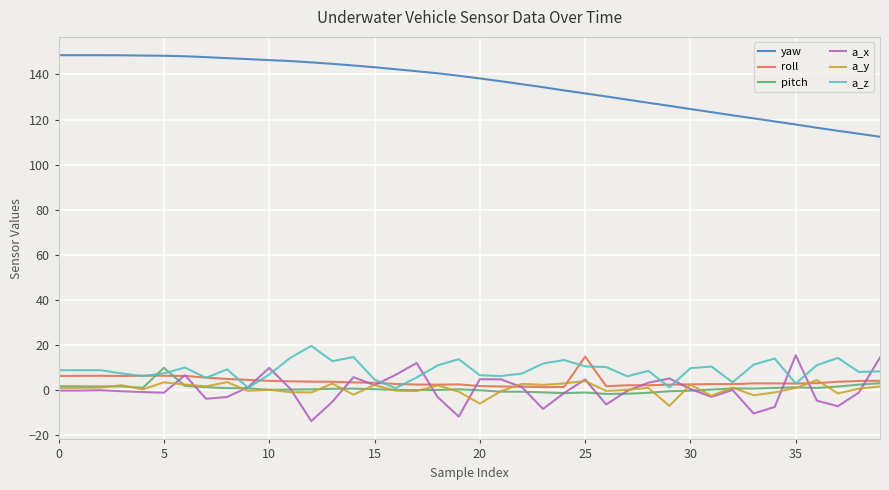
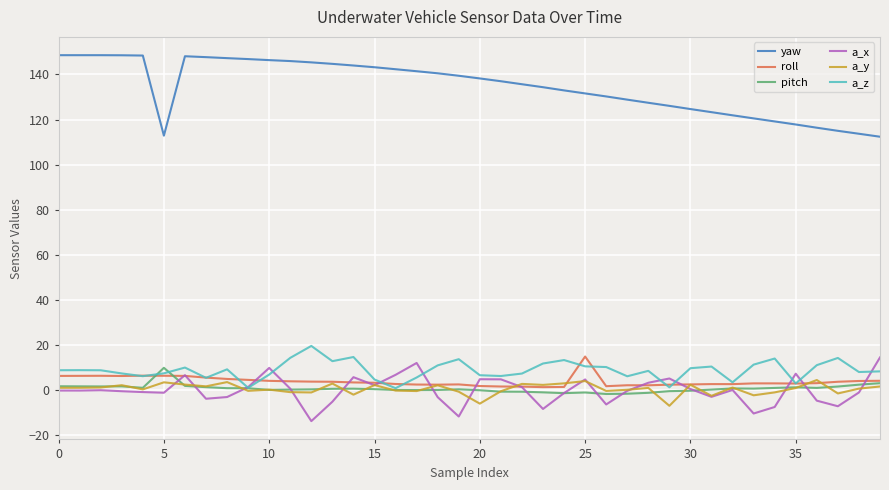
  {
    "yaw": {
      "0": 149,
-     "5": 148,
+     "5": 113,
      "10": 146,
      "15": 143,
      "20": 138,
      "25": 132,
      "30": 125,
      "35": 118
    },
    "roll": {
      "0": 6,
      "10": 4,
      "20": 2,
      "25": 15
    },
    "pitch": {
      "5": 10,
      "15": 0,
      "20": 0,
      "25": -1
    },
    "a_x": {
      "0": 0,
      "5": -1,
      "10": 10,
      "20": 5,
-     "35": 15
+     "35": 7
    },
    "a_y": {
      "5": 3,
      "20": -6
    },
    "a_z": {
      "0": 9,
      "10": 7,
      "15": 5,
      "20": 7,
      "25": 10,
      "30": 10
    }
  }
